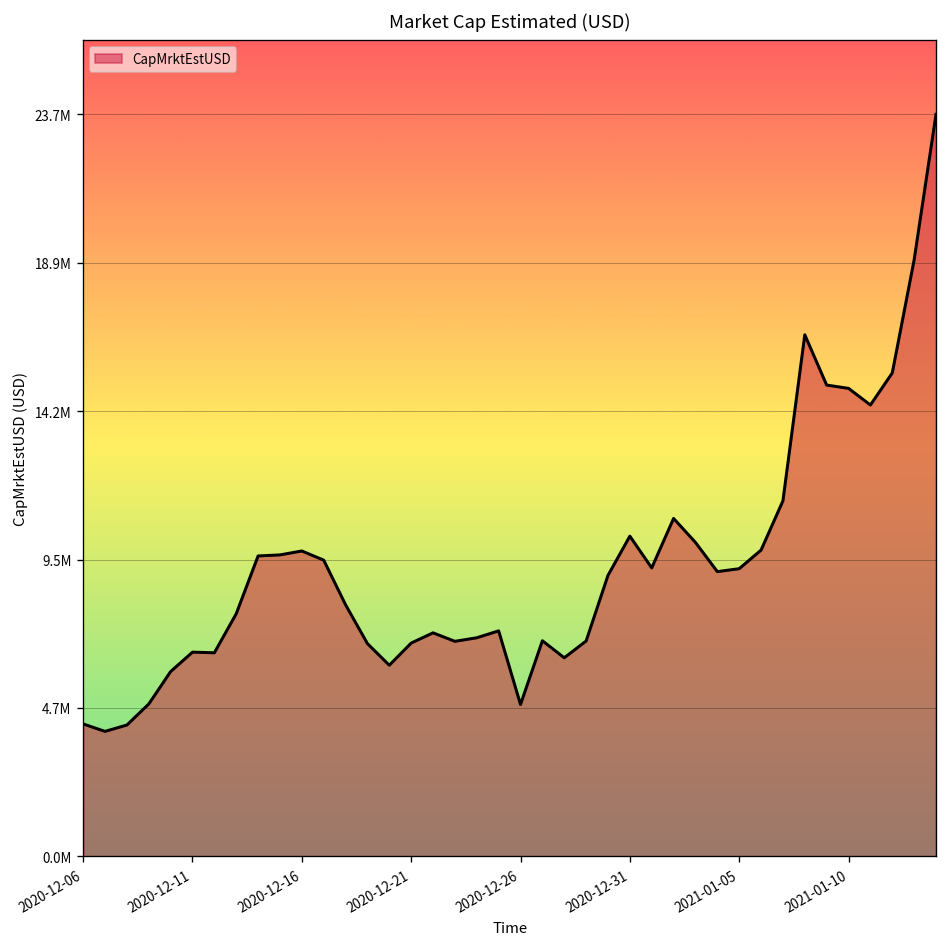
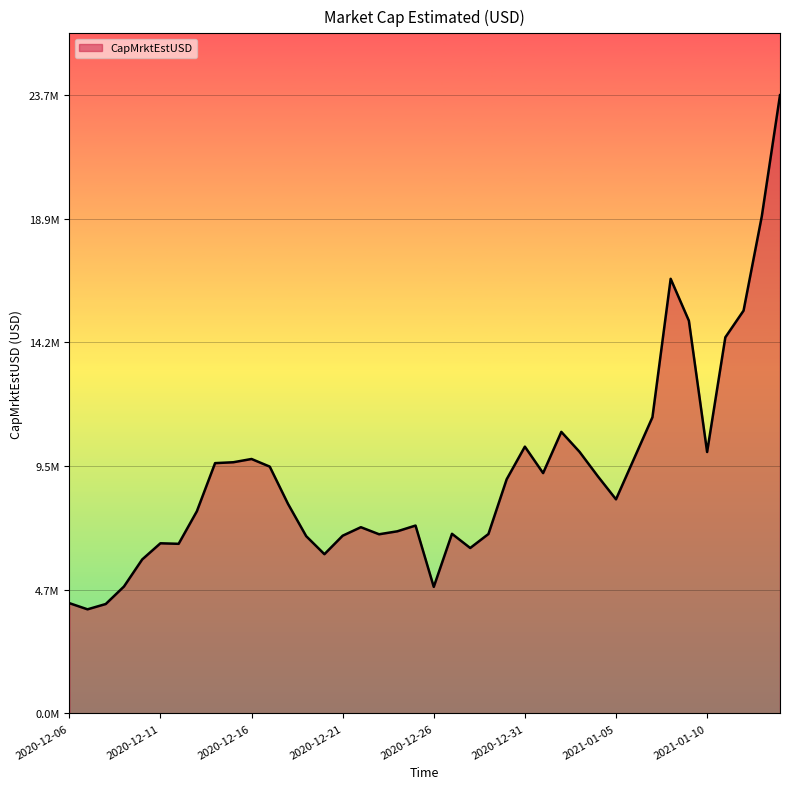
  {
    "2020-12-06": 4200000,
    "2020-12-11": 6500000,
    "2020-12-16": 9700000,
    "2020-12-21": 6800000,
    "2020-12-26": 4800000,
    "2020-12-31": 10200000,
-   "2021-01-05": 9200000,
-   "2021-01-10": 14900000
+   "2021-01-05": 8200000,
+   "2021-01-10": 10000000
  }
